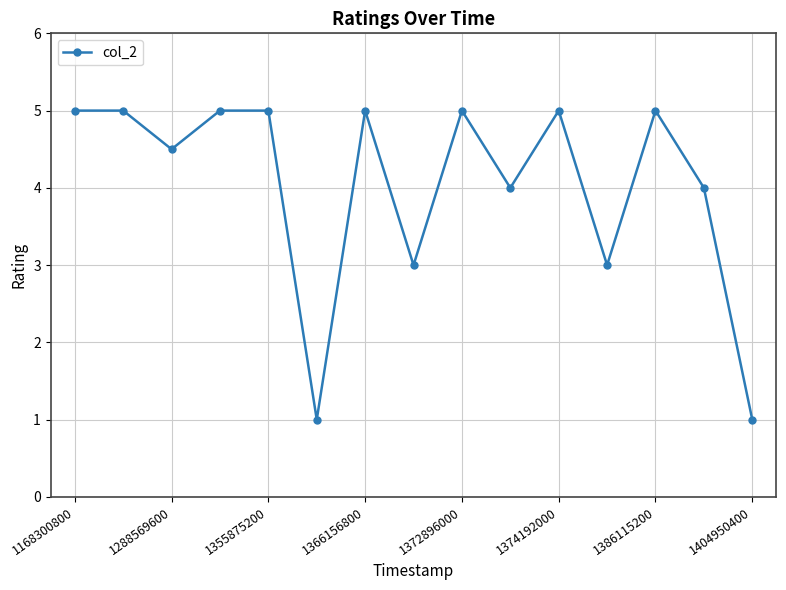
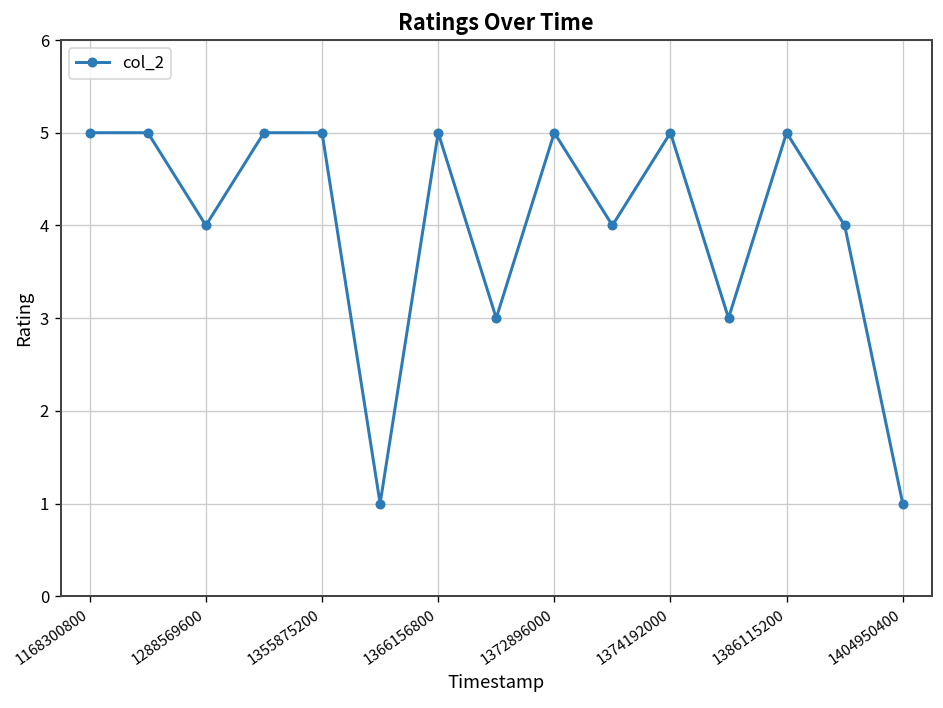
  {
    "1168300800": 5.0,
-   "1288569600": 4.5,
+   "1288569600": 4.0,
    "1355875200": 5.0,
    "1366156800": 5.0,
    "1372896000": 5.0,
    "1374192000": 5.0,
    "1386115200": 5.0,
    "1404950400": 1.0
  }
